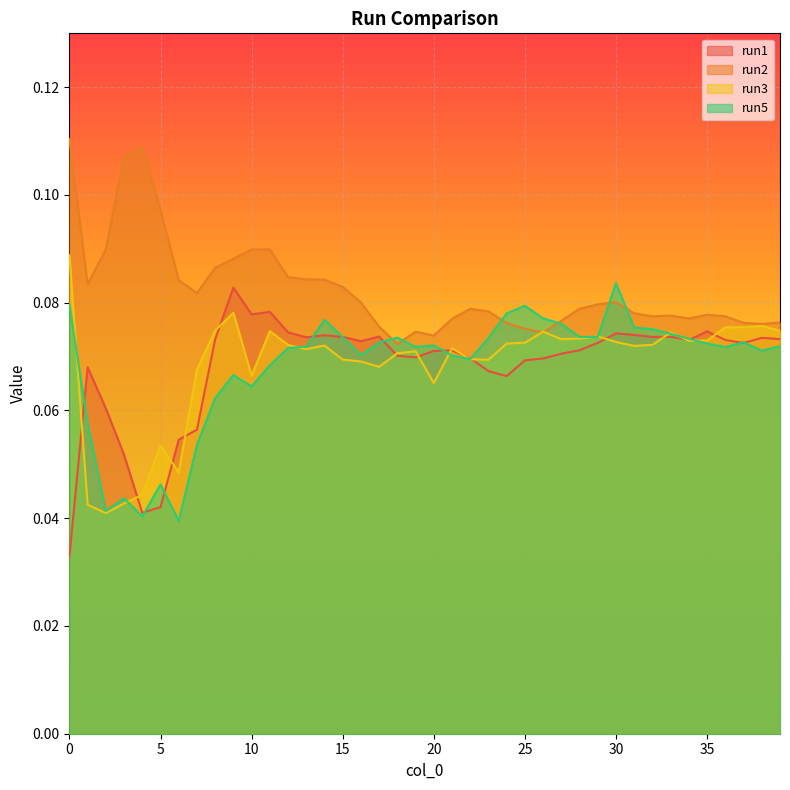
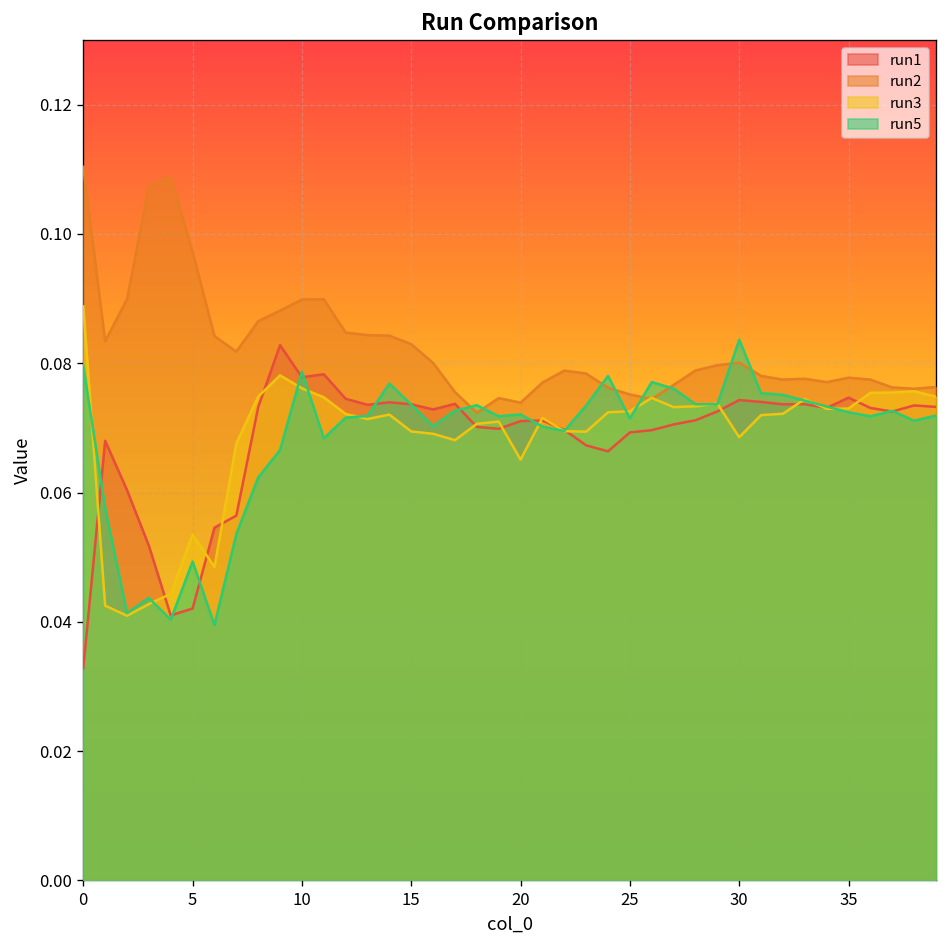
  {
    "run3": {
      "0": 0.089,
      "5": 0.054,
-     "10": 0.066,
+     "10": 0.076,
      "15": 0.069,
      "20": 0.065,
      "25": 0.073,
-     "30": 0.073,
+     "30": 0.069,
      "35": 0.073
    },
    "run5": {
      "0": 0.080,
-     "5": 0.046,
-     "10": 0.064,
+     "5": 0.049,
+     "10": 0.079,
      "20": 0.072,
-     "25": 0.079,
+     "25": 0.071,
      "30": 0.084,
      "35": 0.072
    }
  }
